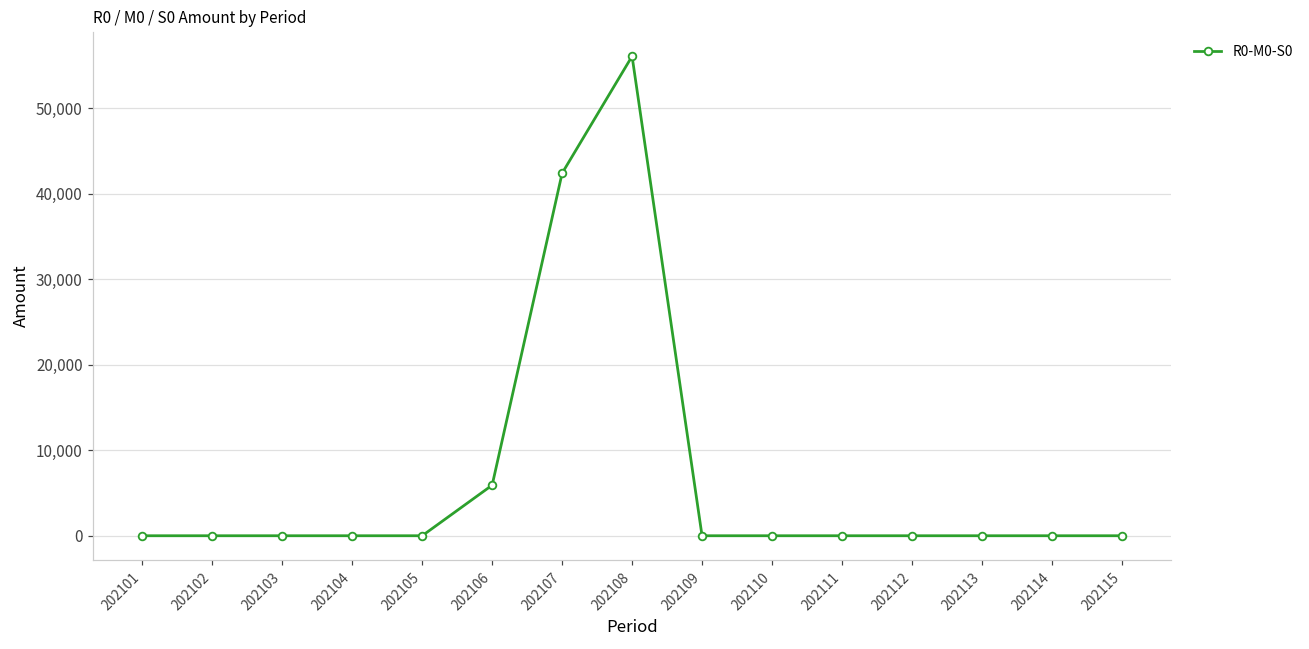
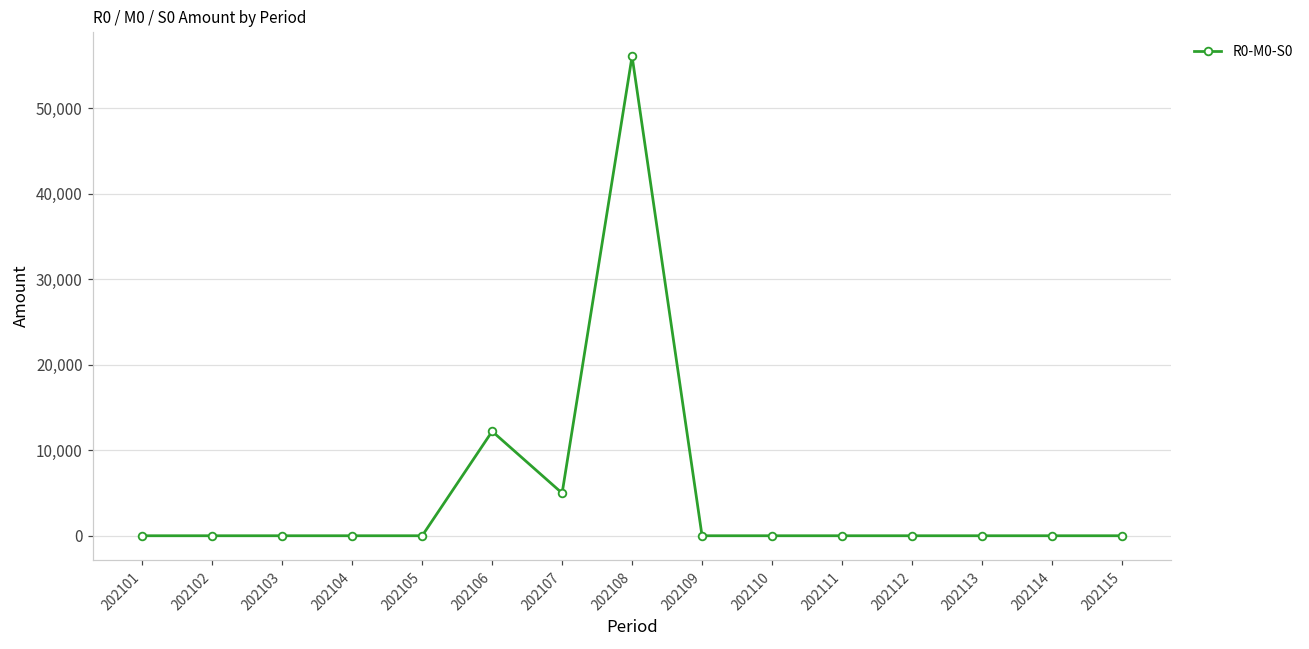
  {
    "202101": "0",
    "202102": "0",
    "202103": "0",
    "202104": "0",
    "202105": "0",
-   "202106": "6,000",
-   "202107": "42,000",
+   "202106": "12,000",
+   "202107": "5,000",
    "202108": "56,000",
    "202109": "0",
    "202110": "0",
    "202111": "0",
    "202112": "0",
    "202113": "0",
    "202114": "0",
    "202115": "0"
  }
